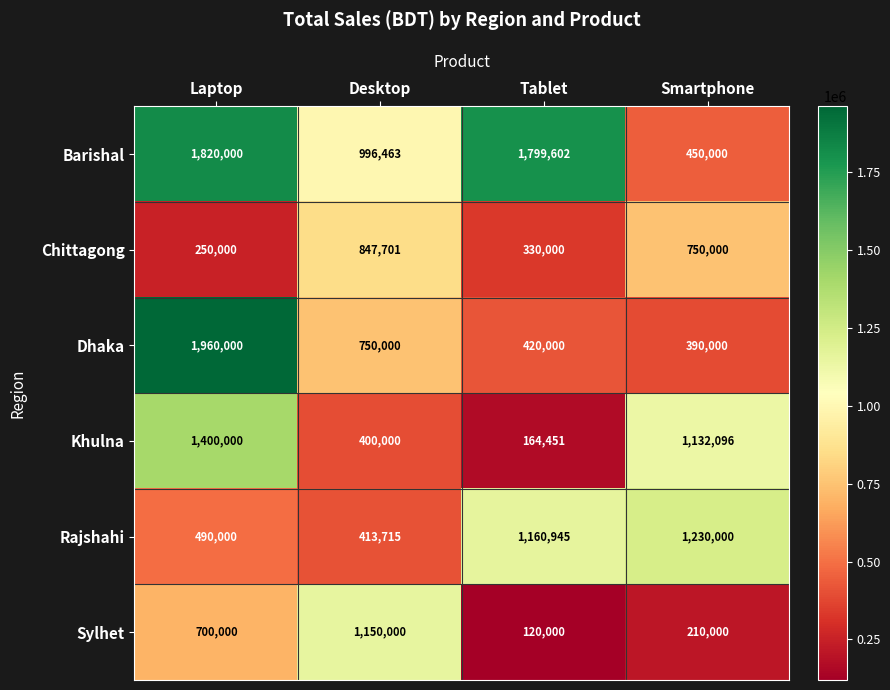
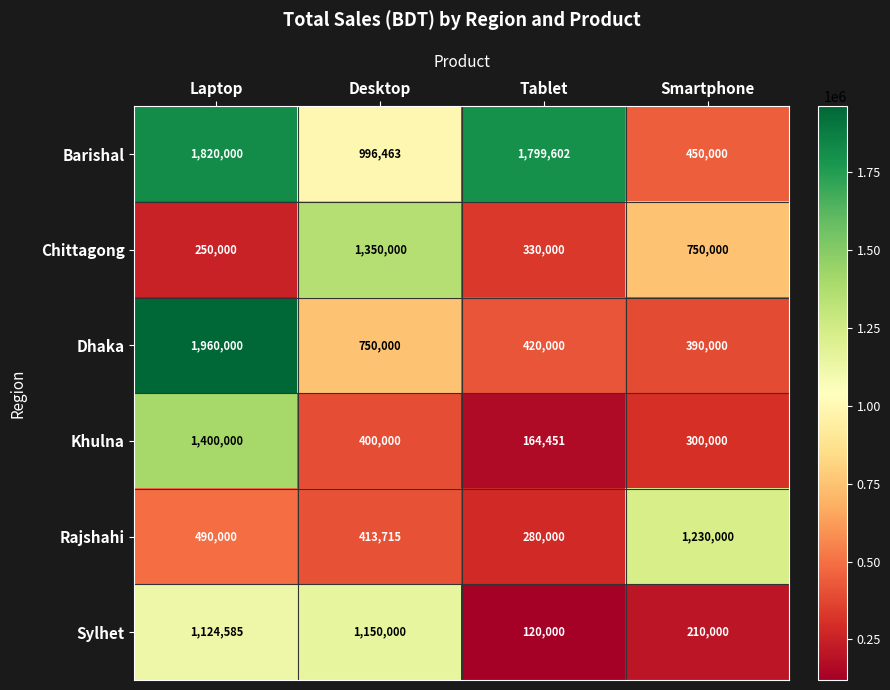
  {
    "Barishal": {
      "Laptop": "1,820,000",
      "Desktop": "996,463",
      "Tablet": "1,799,602",
      "Smartphone": "450,000"
    },
    "Chittagong": {
      "Laptop": "250,000",
-     "Desktop": "847,701",
+     "Desktop": "1,350,000",
      "Tablet": "330,000",
      "Smartphone": "750,000"
    },
    "Dhaka": {
      "Laptop": "1,960,000",
      "Desktop": "750,000",
      "Tablet": "420,000",
      "Smartphone": "390,000"
    },
    "Khulna": {
      "Laptop": "1,400,000",
      "Desktop": "400,000",
      "Tablet": "164,451",
-     "Smartphone": "1,132,096"
+     "Smartphone": "300,000"
    },
    "Rajshahi": {
      "Laptop": "490,000",
      "Desktop": "413,715",
-     "Tablet": "1,160,945",
+     "Tablet": "280,000",
      "Smartphone": "1,230,000"
    },
    "Sylhet": {
-     "Laptop": "700,000",
+     "Laptop": "1,124,585",
      "Desktop": "1,150,000",
      "Tablet": "120,000",
      "Smartphone": "210,000"
    }
  }
